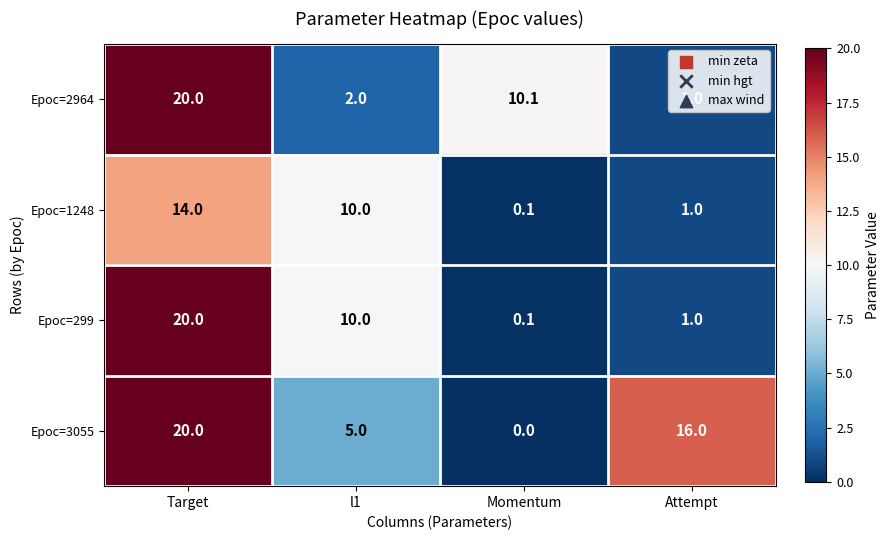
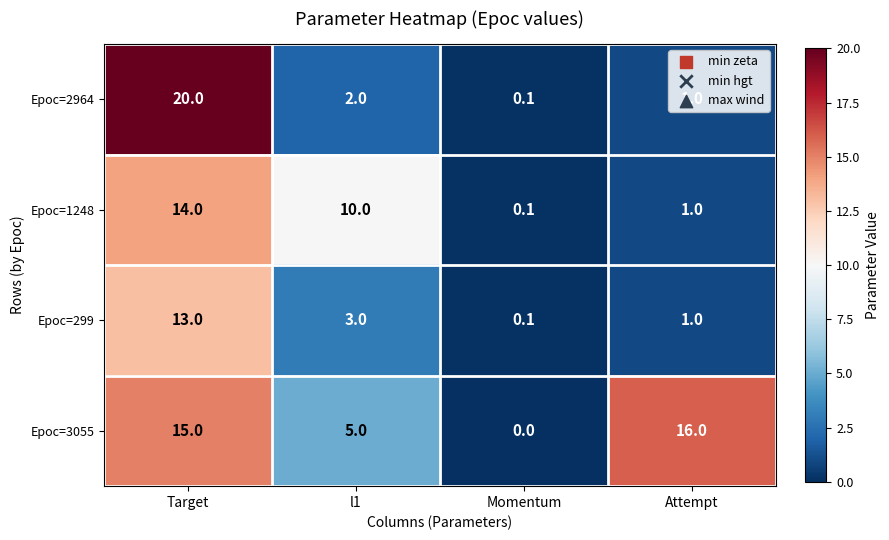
  {
    "Epoc=2964": {
      "Target": 20.0,
      "l1": 2.0,
-     "Momentum": 10.1
+     "Momentum": 0.1
    },
    "Epoc=1248": {
      "Target": 14.0,
      "l1": 10.0,
      "Momentum": 0.1,
      "Attempt": 1.0
    },
    "Epoc=299": {
-     "Target": 20.0,
-     "l1": 10.0,
+     "Target": 13.0,
+     "l1": 3.0,
      "Momentum": 0.1,
      "Attempt": 1.0
    },
    "Epoc=3055": {
-     "Target": 20.0,
+     "Target": 15.0,
      "l1": 5.0,
      "Momentum": 0.0,
      "Attempt": 16.0
    }
  }
